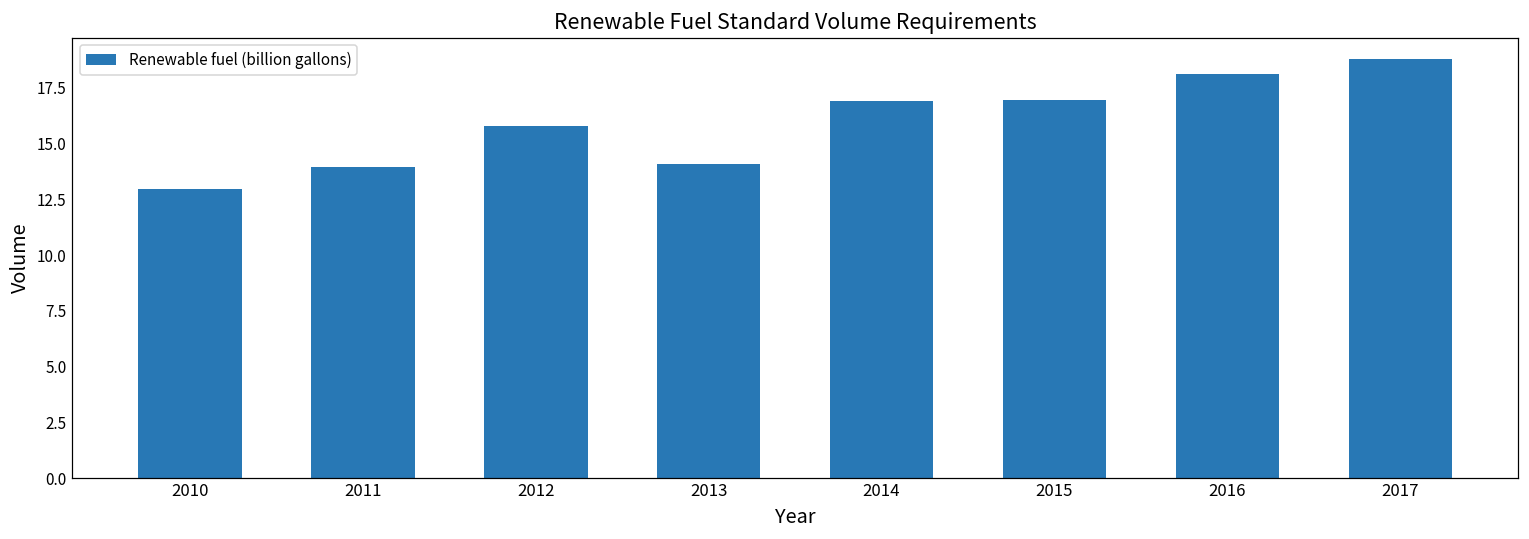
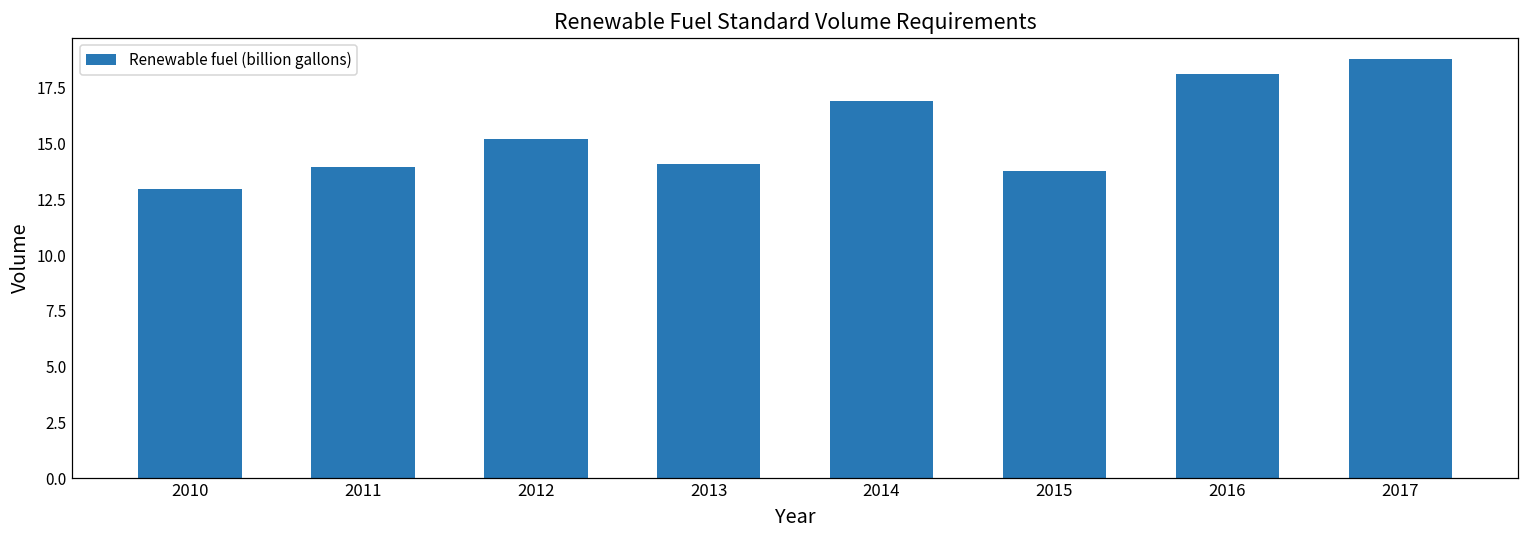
  {
    "2010": 13.0,
    "2011": 14.0,
-   "2012": 15.8,
+   "2012": 15.2,
    "2013": 14.1,
    "2014": 16.9,
-   "2015": 16.9,
+   "2015": 13.8,
    "2016": 18.1,
    "2017": 18.8
  }
